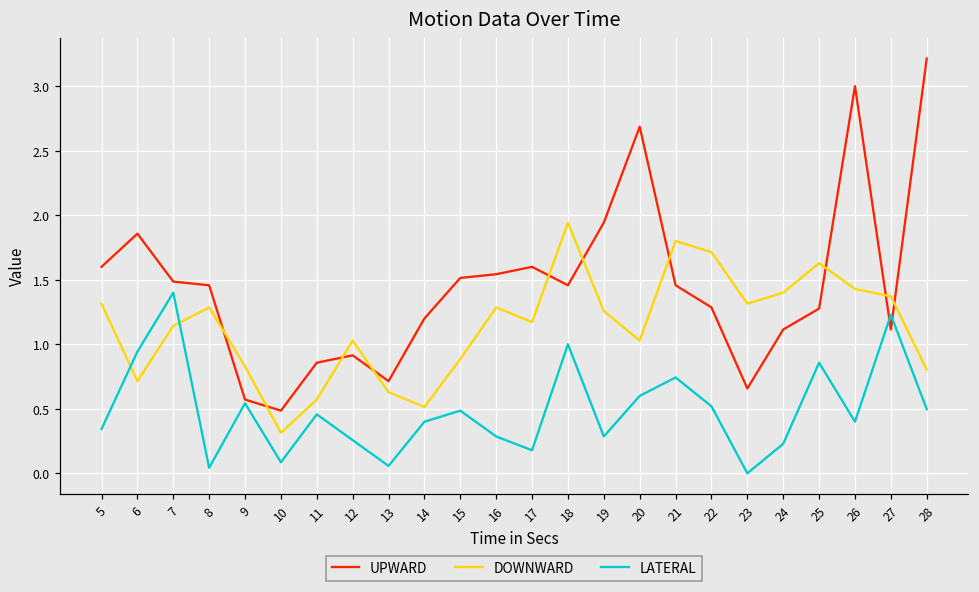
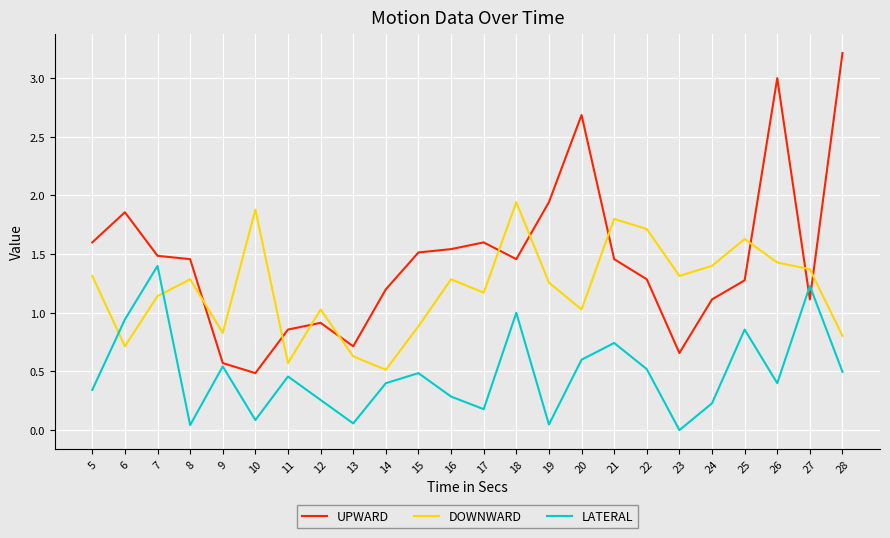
  {
    "UPWARD": {
      "5": 1.60,
      "6": 1.86,
      "7": 1.49,
      "8": 1.46,
      "9": 0.57,
      "10": 0.49,
      "11": 0.86,
      "12": 0.91,
      "13": 0.71,
      "14": 1.20,
      "15": 1.51,
      "16": 1.54,
      "17": 1.60,
      "18": 1.46,
      "19": 1.94,
      "20": 2.69,
      "21": 1.46,
      "22": 1.29,
      "23": 0.66,
      "24": 1.11,
      "25": 1.28,
      "26": 3.00,
      "27": 1.11,
      "28": 3.21
    },
    "DOWNWARD": {
      "5": 1.31,
      "6": 0.71,
      "7": 1.14,
      "8": 1.29,
      "9": 0.83,
-     "10": 0.31,
+     "10": 1.88,
      "11": 0.57,
      "12": 1.03,
      "13": 0.63,
      "14": 0.51,
      "15": 0.89,
      "16": 1.29,
      "17": 1.17,
      "18": 1.94,
      "19": 1.26,
      "20": 1.03,
      "21": 1.80,
      "22": 1.71,
      "23": 1.31,
      "24": 1.40,
      "25": 1.63,
      "26": 1.43,
      "27": 1.37,
      "28": 0.80
    },
    "LATERAL": {
      "5": 0.34,
      "6": 0.94,
      "7": 1.40,
      "8": 0.04,
      "9": 0.54,
      "10": 0.09,
      "11": 0.46,
      "12": 0.26,
      "13": 0.06,
      "14": 0.40,
      "15": 0.49,
      "16": 0.29,
      "17": 0.18,
      "18": 1.00,
-     "19": 0.29,
+     "19": 0.05,
      "20": 0.60,
      "21": 0.74,
      "22": 0.52,
      "23": 0.00,
      "24": 0.23,
      "25": 0.86,
      "26": 0.40,
      "27": 1.23,
      "28": 0.50
    }
  }
